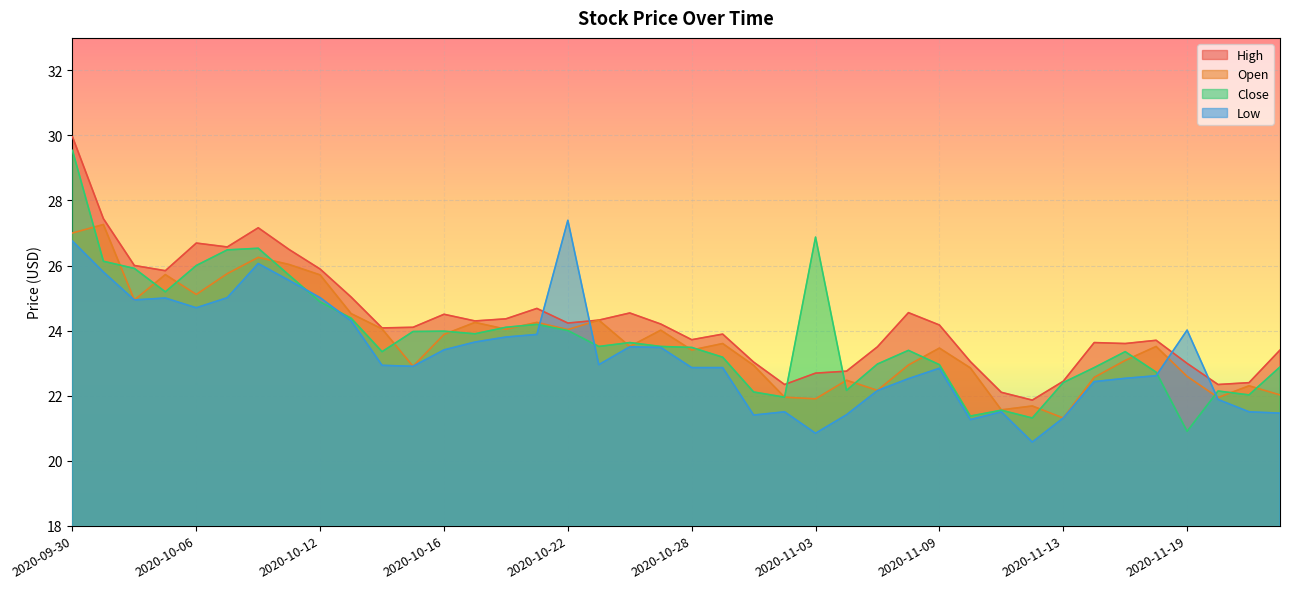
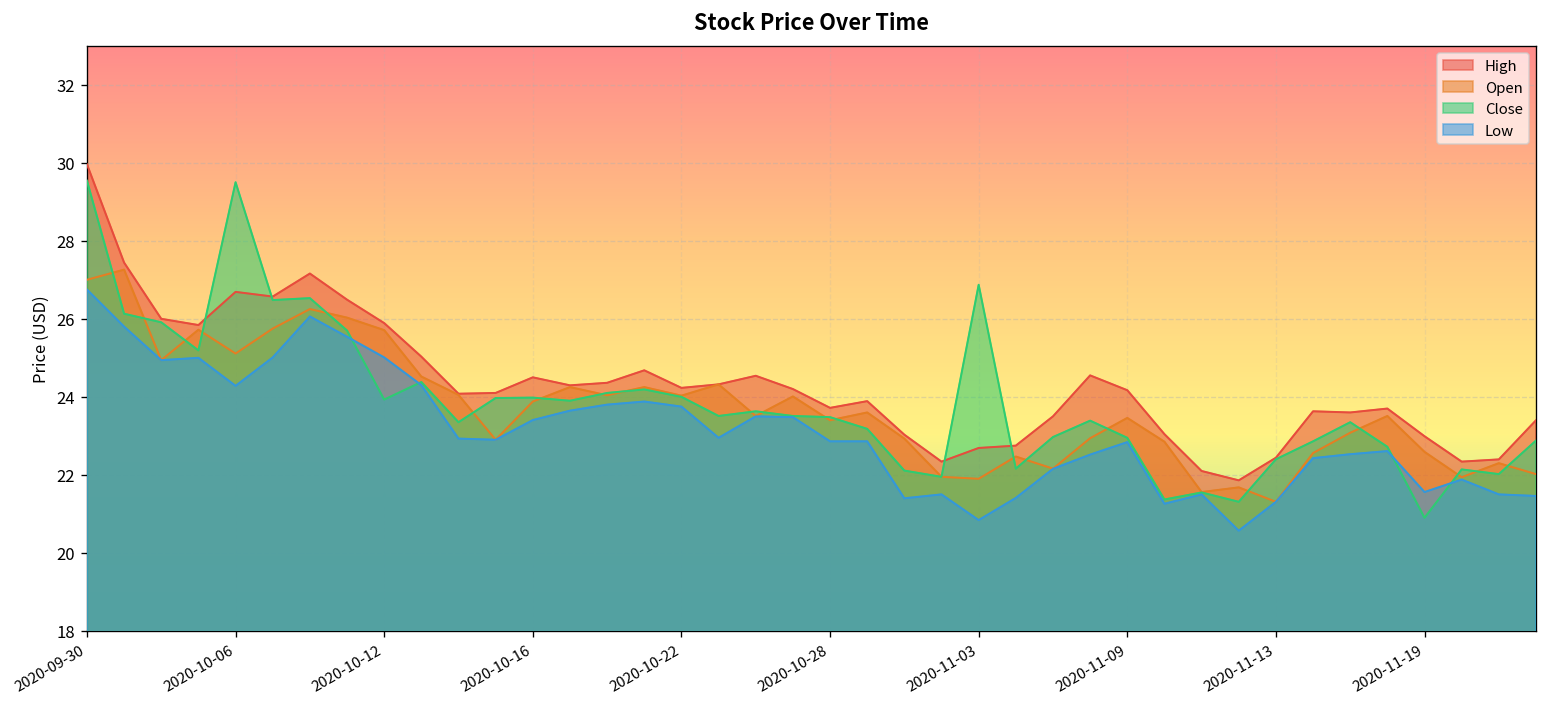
  {
    "Close": {
      "2020-09-30": 29.5,
-     "2020-10-06": 26.0,
-     "2020-10-12": 24.9,
+     "2020-10-06": 29.5,
+     "2020-10-12": 23.9,
      "2020-10-16": 24.0,
      "2020-10-28": 23.5,
      "2020-11-03": 26.9,
      "2020-11-09": 23.0,
      "2020-11-19": 20.9
    },
    "Low": {
      "2020-09-30": 26.8,
-     "2020-10-06": 24.7,
+     "2020-10-06": 24.3,
      "2020-10-12": 25.0,
      "2020-10-16": 23.4,
-     "2020-10-22": 27.4,
+     "2020-10-22": 23.8,
      "2020-10-28": 22.9,
      "2020-11-03": 20.8,
      "2020-11-09": 22.8,
-     "2020-11-19": 24.0
+     "2020-11-19": 21.6
    }
  }
